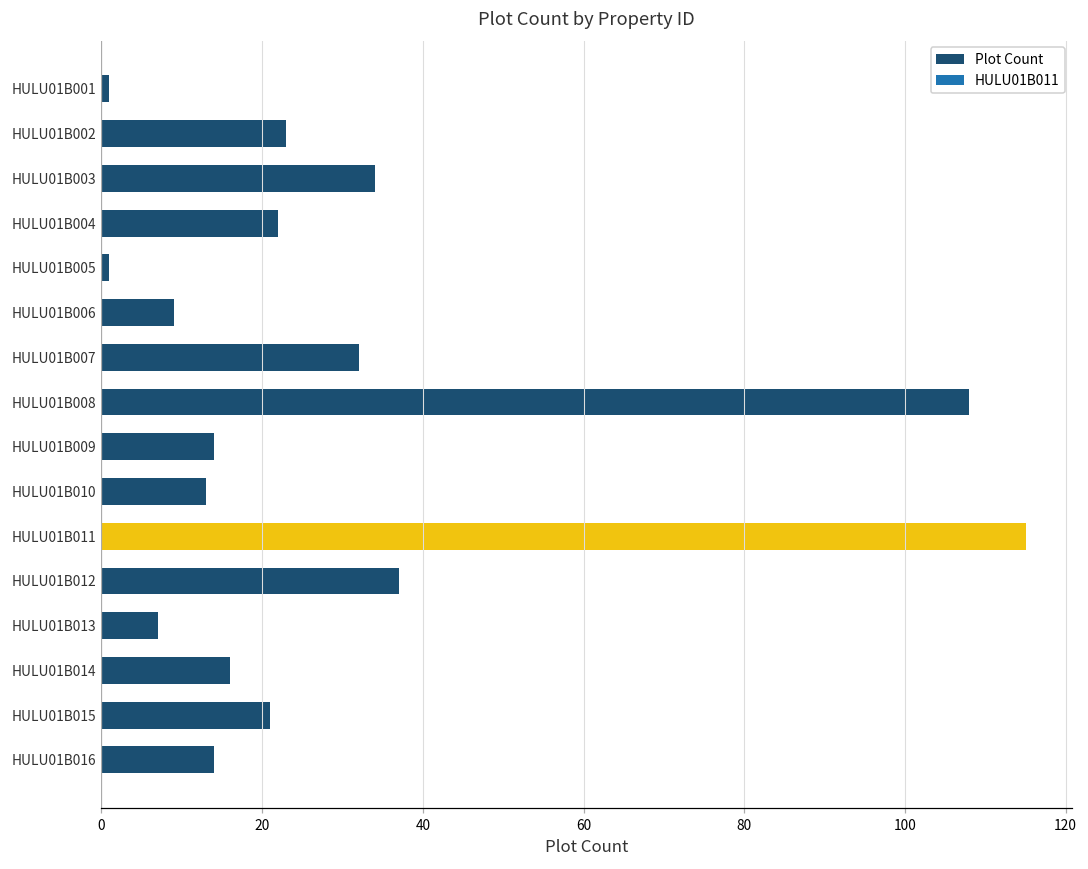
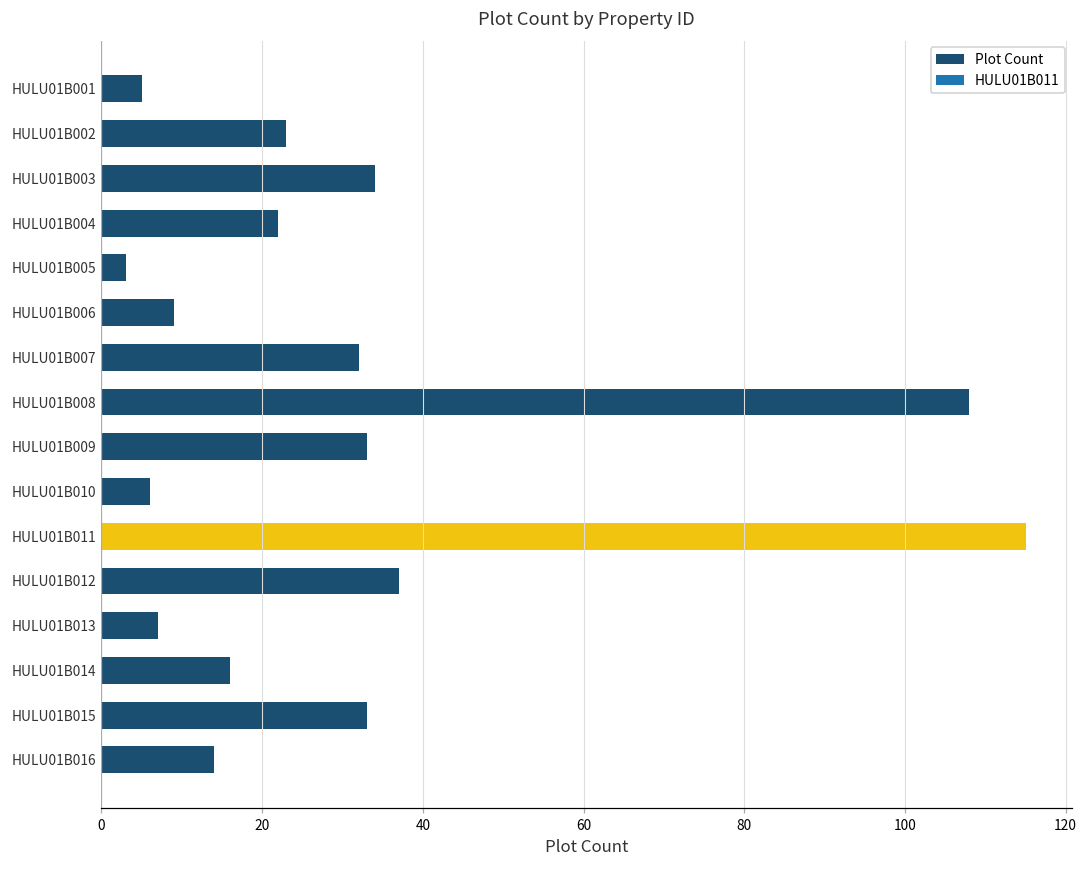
  {
-   "HULU01B001": 1,
+   "HULU01B001": 5,
    "HULU01B002": 23,
    "HULU01B003": 34,
    "HULU01B004": 22,
-   "HULU01B005": 1,
+   "HULU01B005": 3,
    "HULU01B006": 9,
    "HULU01B007": 32,
    "HULU01B008": 108,
-   "HULU01B009": 14,
-   "HULU01B010": 13,
+   "HULU01B009": 33,
+   "HULU01B010": 6,
    "HULU01B011": 115,
    "HULU01B012": 37,
    "HULU01B013": 7,
    "HULU01B014": 16,
-   "HULU01B015": 21,
+   "HULU01B015": 33,
    "HULU01B016": 14
  }
